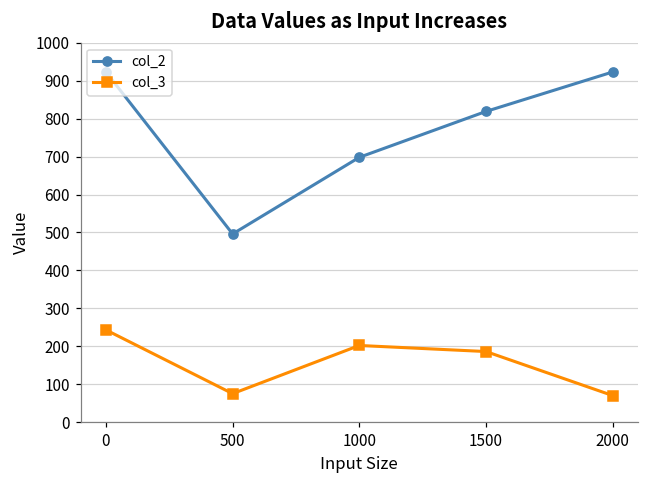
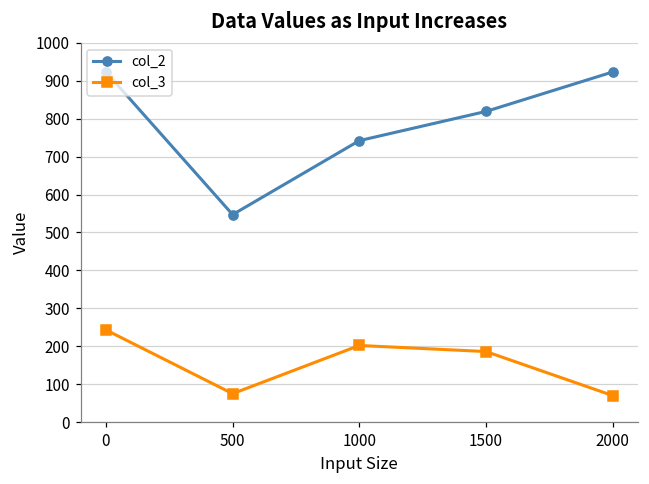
  {
    "col_2": {
-     "500": 500,
-     "1000": 700,
+     "500": 550,
+     "1000": 740,
      "1500": 820,
      "2000": 920
    },
    "col_3": {
      "0": 240,
      "500": 80,
      "1000": 200,
      "1500": 190,
      "2000": 70
    }
  }
